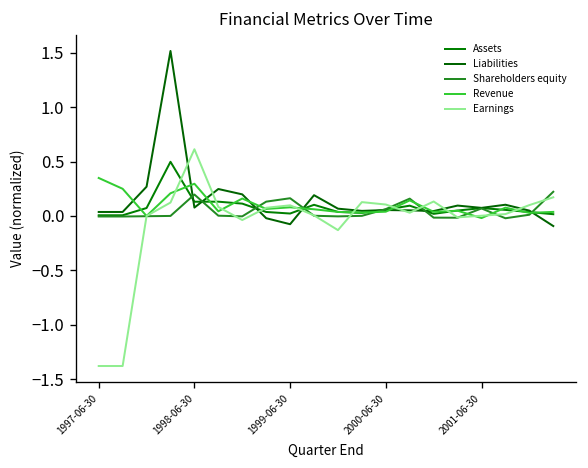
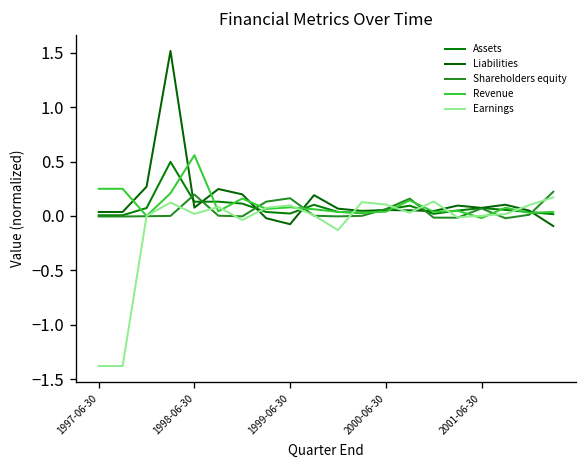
  {
    "Revenue": {
-     "1997-06-30": 0.3,
-     "1998-06-30": 0.3
+     "1997-06-30": 0.2,
+     "1998-06-30": 0.6
    },
    "Earnings": {
      "1997-06-30": -1.4,
-     "1998-06-30": 0.6,
+     "1998-06-30": 0.0,
      "2000-06-30": 0.1
    }
  }
